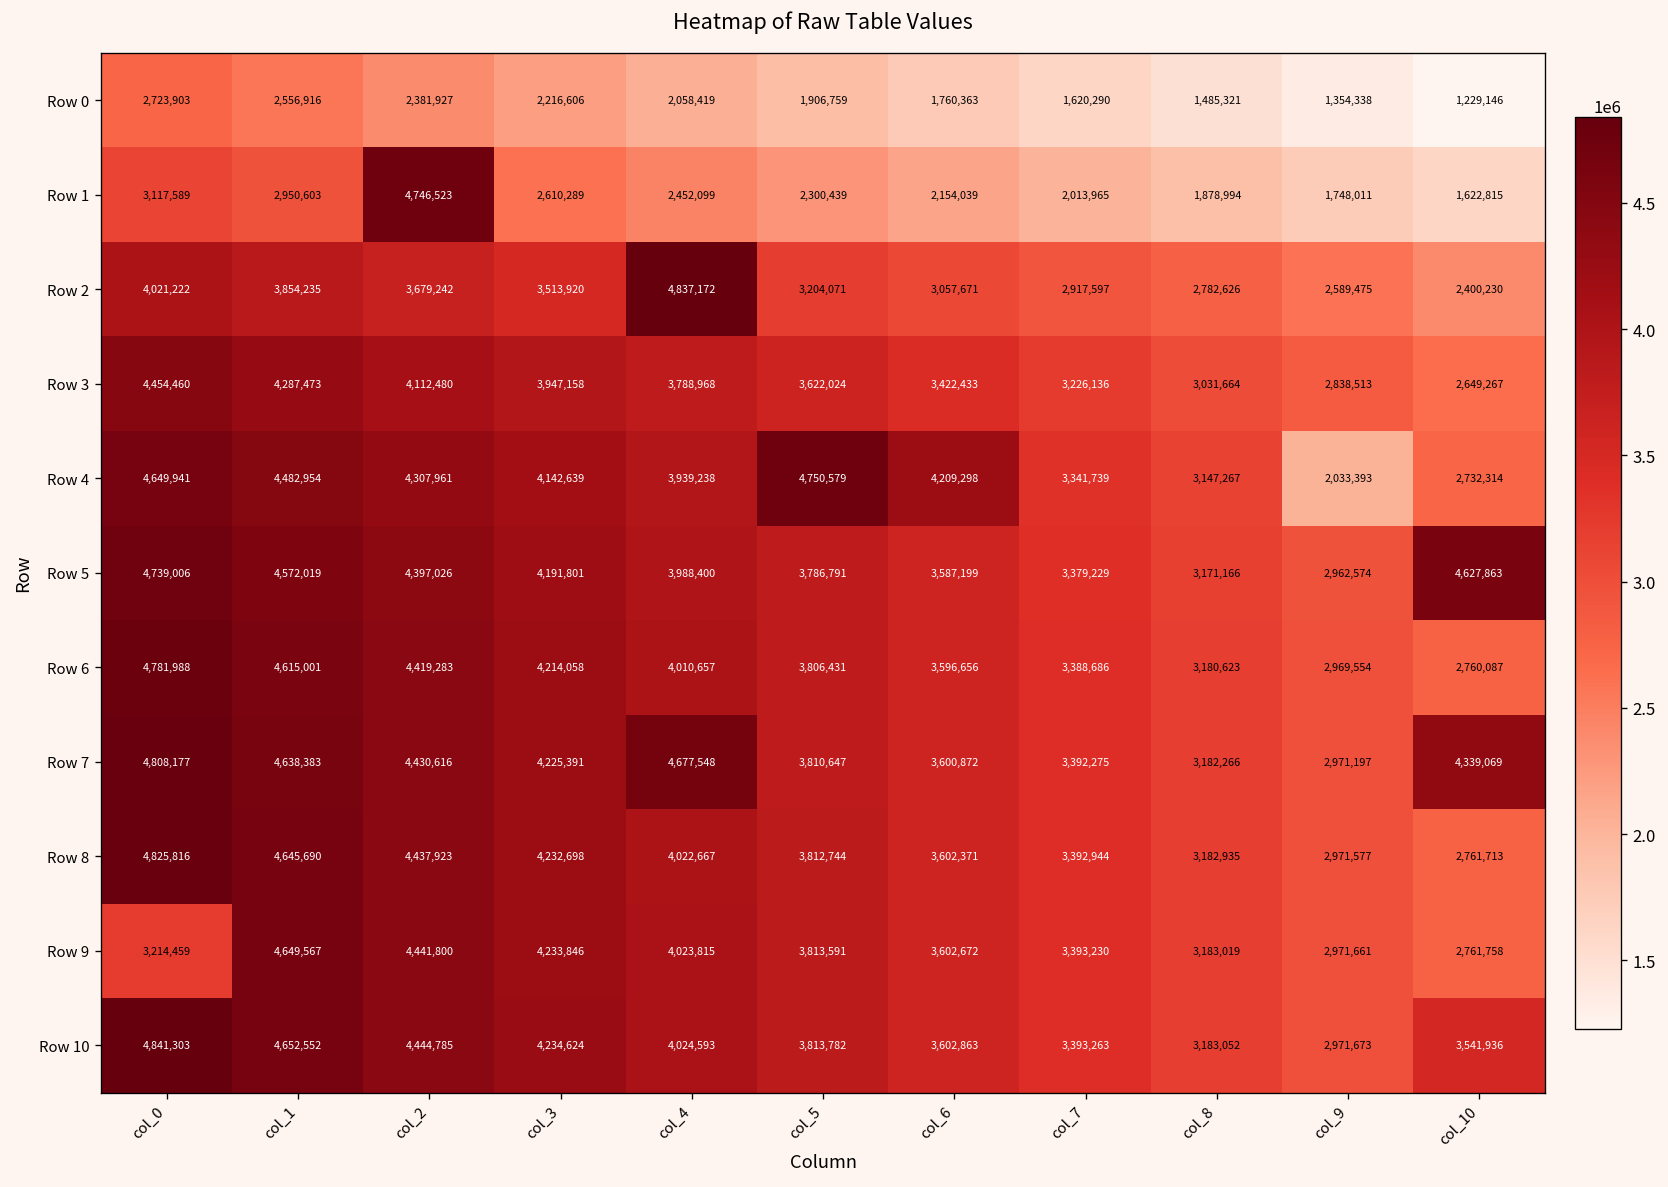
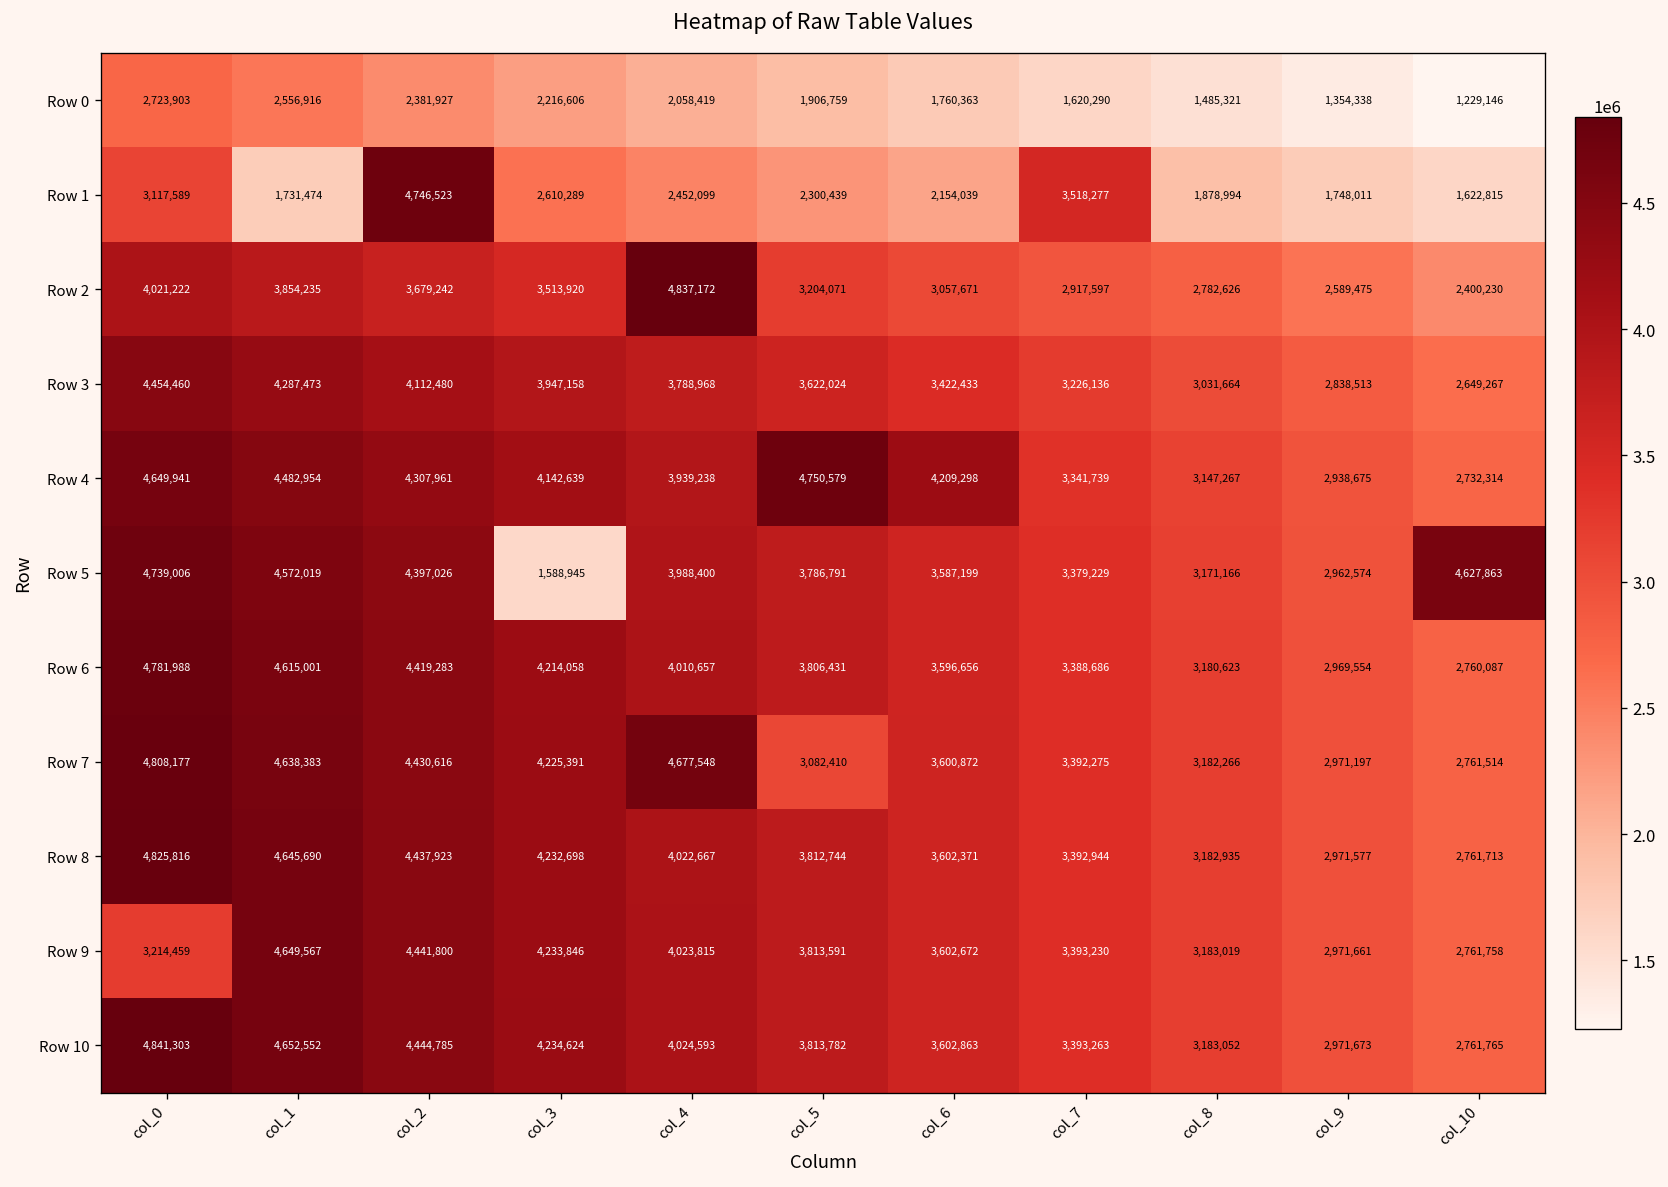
  {
    "Row 0": {
      "col_0": "2,723,903",
      "col_1": "2,556,916",
      "col_2": "2,381,927",
      "col_3": "2,216,606",
      "col_4": "2,058,419",
      "col_5": "1,906,759",
      "col_6": "1,760,363",
      "col_7": "1,620,290",
      "col_8": "1,485,321",
      "col_9": "1,354,338",
      "col_10": "1,229,146"
    },
    "Row 1": {
      "col_0": "3,117,589",
-     "col_1": "2,950,603",
+     "col_1": "1,731,474",
      "col_2": "4,746,523",
      "col_3": "2,610,289",
      "col_4": "2,452,099",
      "col_5": "2,300,439",
      "col_6": "2,154,039",
-     "col_7": "2,013,965",
+     "col_7": "3,518,277",
      "col_8": "1,878,994",
      "col_9": "1,748,011",
      "col_10": "1,622,815"
    },
    "Row 2": {
      "col_0": "4,021,222",
      "col_1": "3,854,235",
      "col_2": "3,679,242",
      "col_3": "3,513,920",
      "col_4": "4,837,172",
      "col_5": "3,204,071",
      "col_6": "3,057,671",
      "col_7": "2,917,597",
      "col_8": "2,782,626",
      "col_9": "2,589,475",
      "col_10": "2,400,230"
    },
    "Row 3": {
      "col_0": "4,454,460",
      "col_1": "4,287,473",
      "col_2": "4,112,480",
      "col_3": "3,947,158",
      "col_4": "3,788,968",
      "col_5": "3,622,024",
      "col_6": "3,422,433",
      "col_7": "3,226,136",
      "col_8": "3,031,664",
      "col_9": "2,838,513",
      "col_10": "2,649,267"
    },
    "Row 4": {
      "col_0": "4,649,941",
      "col_1": "4,482,954",
      "col_2": "4,307,961",
      "col_3": "4,142,639",
      "col_4": "3,939,238",
      "col_5": "4,750,579",
      "col_6": "4,209,298",
      "col_7": "3,341,739",
      "col_8": "3,147,267",
-     "col_9": "2,033,393",
+     "col_9": "2,938,675",
      "col_10": "2,732,314"
    },
    "Row 5": {
      "col_0": "4,739,006",
      "col_1": "4,572,019",
      "col_2": "4,397,026",
-     "col_3": "4,191,801",
+     "col_3": "1,588,945",
      "col_4": "3,988,400",
      "col_5": "3,786,791",
      "col_6": "3,587,199",
      "col_7": "3,379,229",
      "col_8": "3,171,166",
      "col_9": "2,962,574",
      "col_10": "4,627,863"
    },
    "Row 6": {
      "col_0": "4,781,988",
      "col_1": "4,615,001",
      "col_2": "4,419,283",
      "col_3": "4,214,058",
      "col_4": "4,010,657",
      "col_5": "3,806,431",
      "col_6": "3,596,656",
      "col_7": "3,388,686",
      "col_8": "3,180,623",
      "col_9": "2,969,554",
      "col_10": "2,760,087"
    },
    "Row 7": {
      "col_0": "4,808,177",
      "col_1": "4,638,383",
      "col_2": "4,430,616",
      "col_3": "4,225,391",
      "col_4": "4,677,548",
-     "col_5": "3,810,647",
+     "col_5": "3,082,410",
      "col_6": "3,600,872",
      "col_7": "3,392,275",
      "col_8": "3,182,266",
      "col_9": "2,971,197",
-     "col_10": "4,339,069"
+     "col_10": "2,761,514"
    },
    "Row 8": {
      "col_0": "4,825,816",
      "col_1": "4,645,690",
      "col_2": "4,437,923",
      "col_3": "4,232,698",
      "col_4": "4,022,667",
      "col_5": "3,812,744",
      "col_6": "3,602,371",
      "col_7": "3,392,944",
      "col_8": "3,182,935",
      "col_9": "2,971,577",
      "col_10": "2,761,713"
    },
    "Row 9": {
      "col_0": "3,214,459",
      "col_1": "4,649,567",
      "col_2": "4,441,800",
      "col_3": "4,233,846",
      "col_4": "4,023,815",
      "col_5": "3,813,591",
      "col_6": "3,602,672",
      "col_7": "3,393,230",
      "col_8": "3,183,019",
      "col_9": "2,971,661",
      "col_10": "2,761,758"
    },
    "Row 10": {
      "col_0": "4,841,303",
      "col_1": "4,652,552",
      "col_2": "4,444,785",
      "col_3": "4,234,624",
      "col_4": "4,024,593",
      "col_5": "3,813,782",
      "col_6": "3,602,863",
      "col_7": "3,393,263",
      "col_8": "3,183,052",
      "col_9": "2,971,673",
-     "col_10": "3,541,936"
+     "col_10": "2,761,765"
    }
  }
